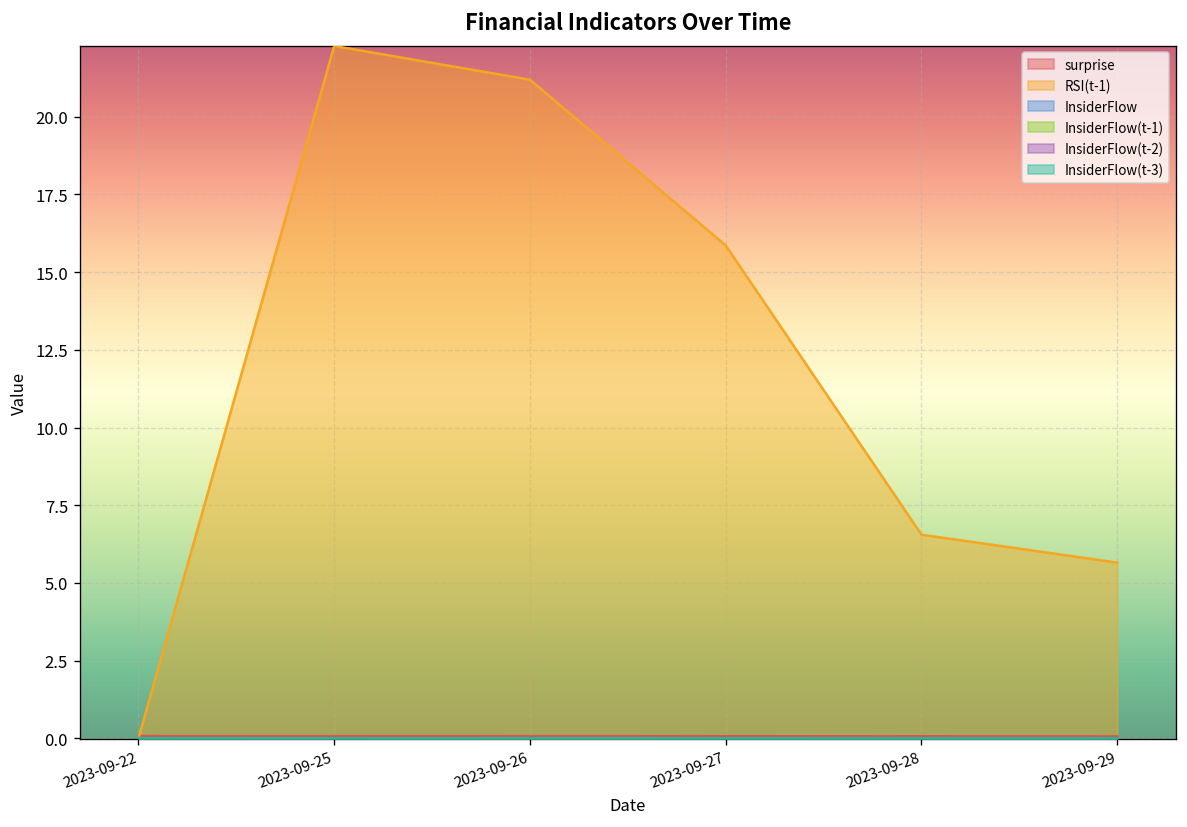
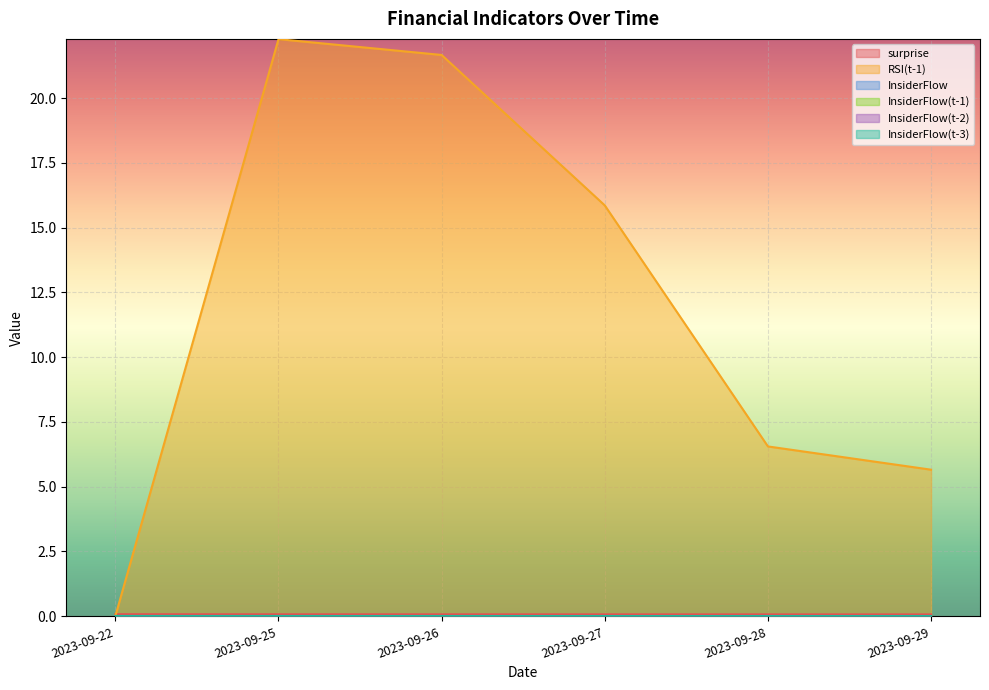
  {
    "RSI(t-1)": {
      "2023-09-25": 22.3,
-     "2023-09-26": 21.2,
+     "2023-09-26": 21.7,
      "2023-09-27": 15.9,
      "2023-09-28": 6.6,
      "2023-09-29": 5.7
    }
  }
